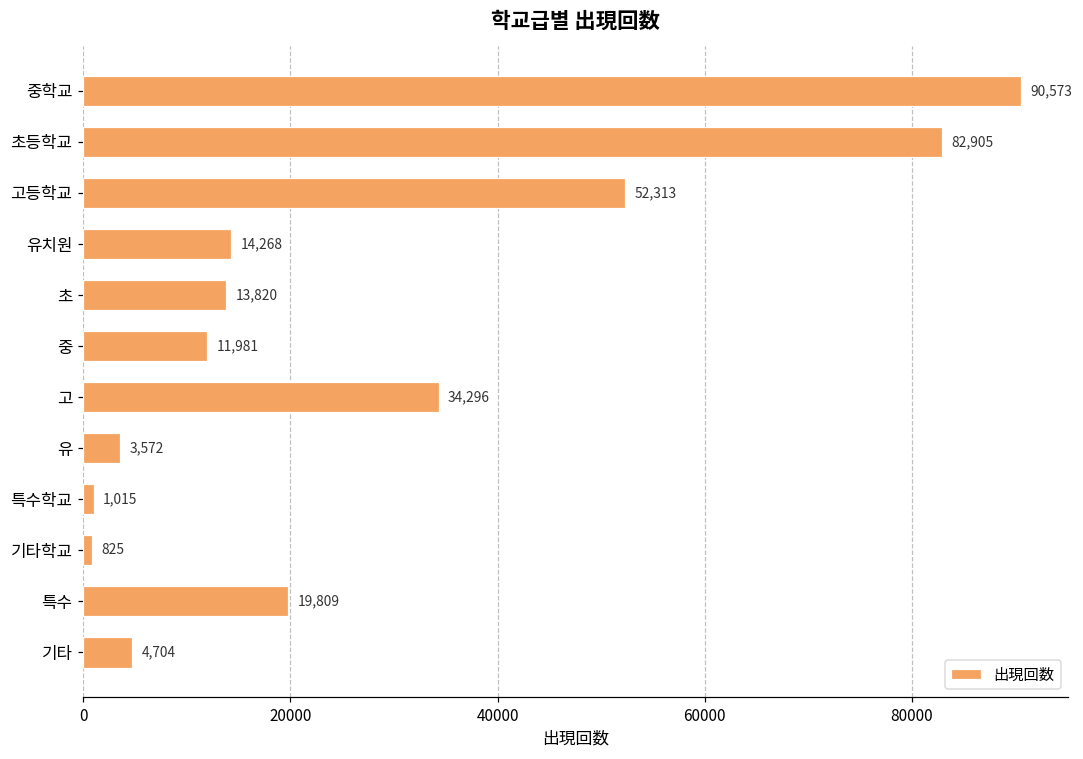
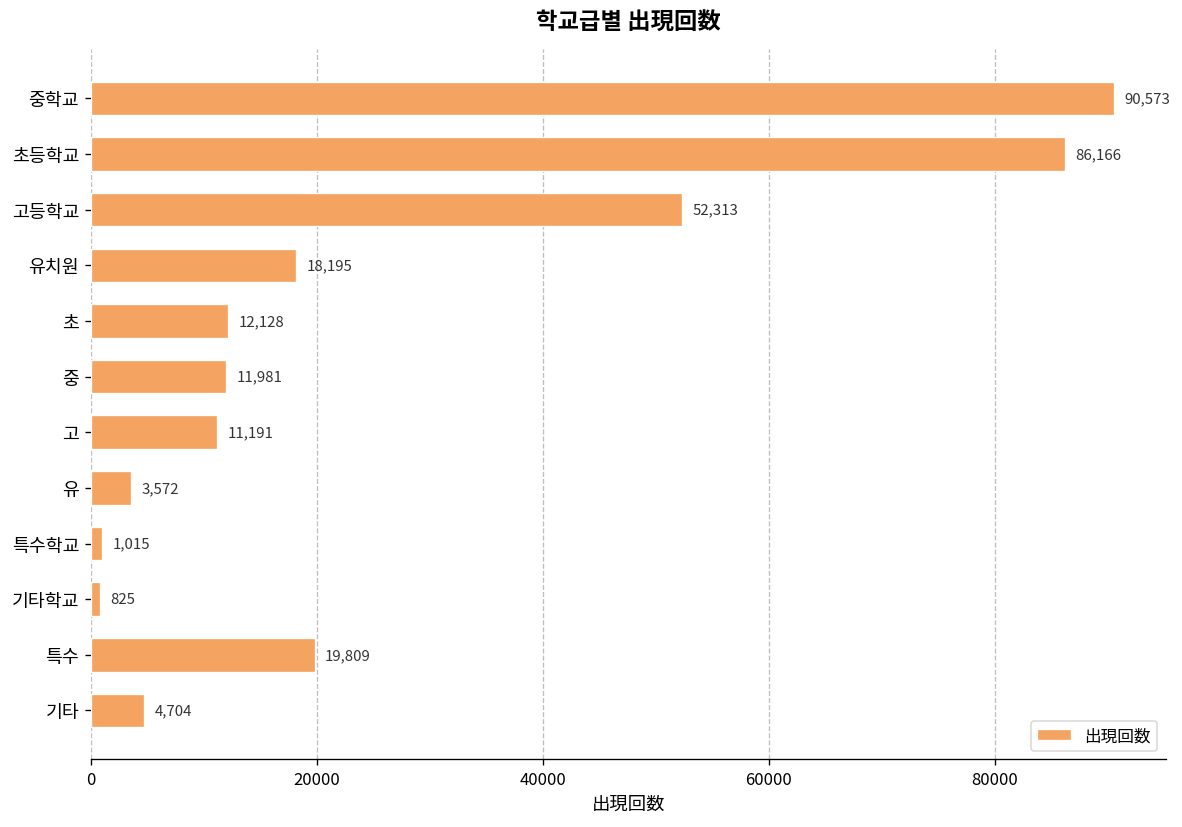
  {
    "중학교": "90,573",
-   "초등학교": "82,905",
+   "초등학교": "86,166",
    "고등학교": "52,313",
-   "유치원": "14,268",
-   "초": "13,820",
+   "유치원": "18,195",
+   "초": "12,128",
    "중": "11,981",
-   "고": "34,296",
+   "고": "11,191",
    "유": "3,572",
    "특수학교": "1,015",
    "기타학교": "825",
    "특수": "19,809",
    "기타": "4,704"
  }
